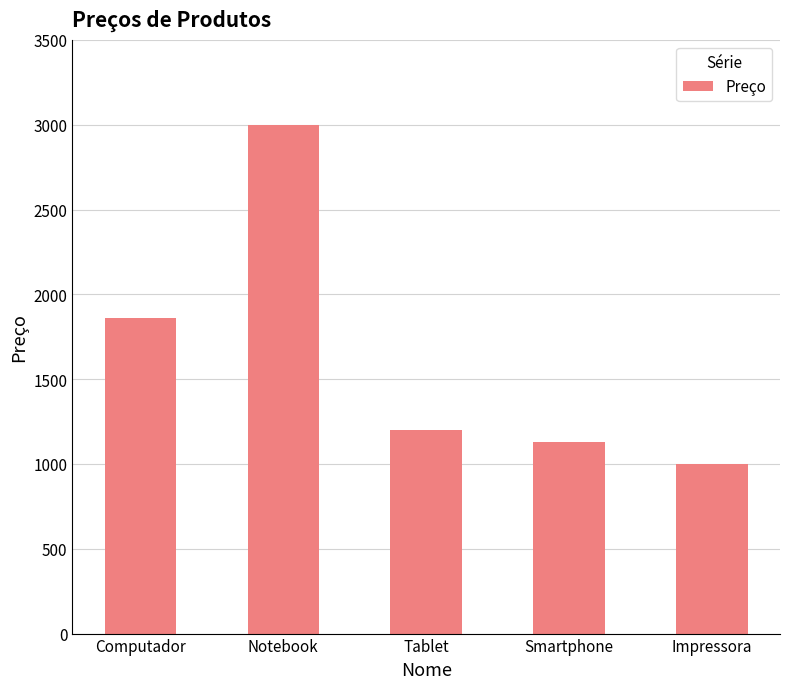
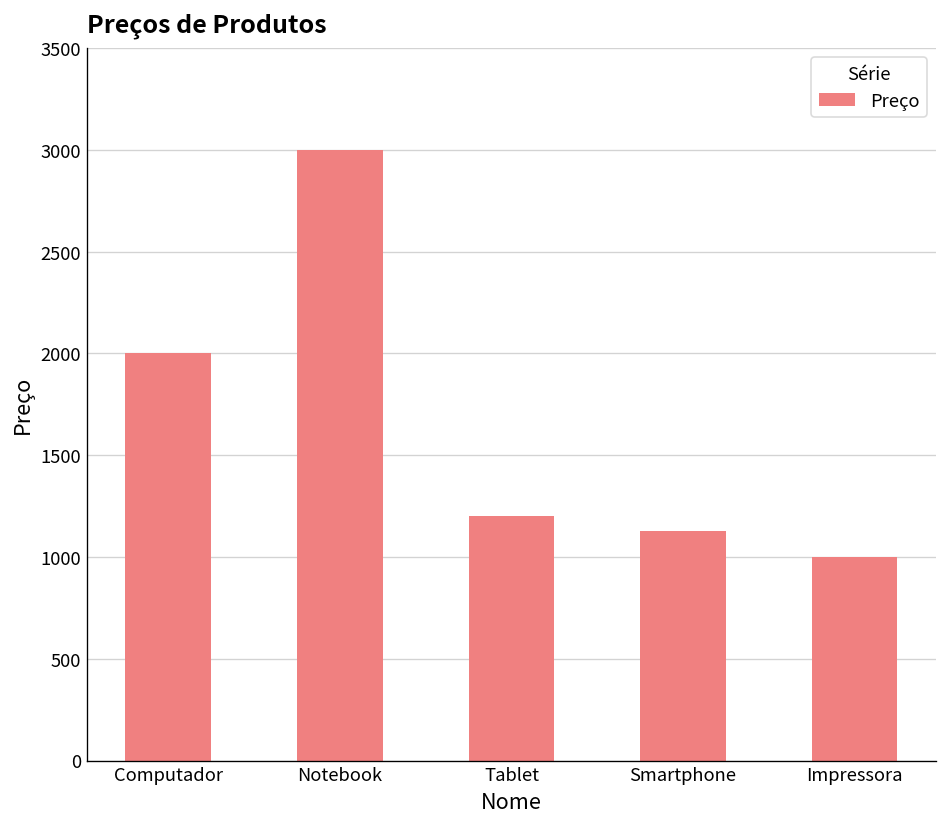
  {
-   "Computador": 1860,
+   "Computador": 2000,
    "Notebook": 3000,
    "Tablet": 1200,
    "Smartphone": 1130,
    "Impressora": 1000
  }
